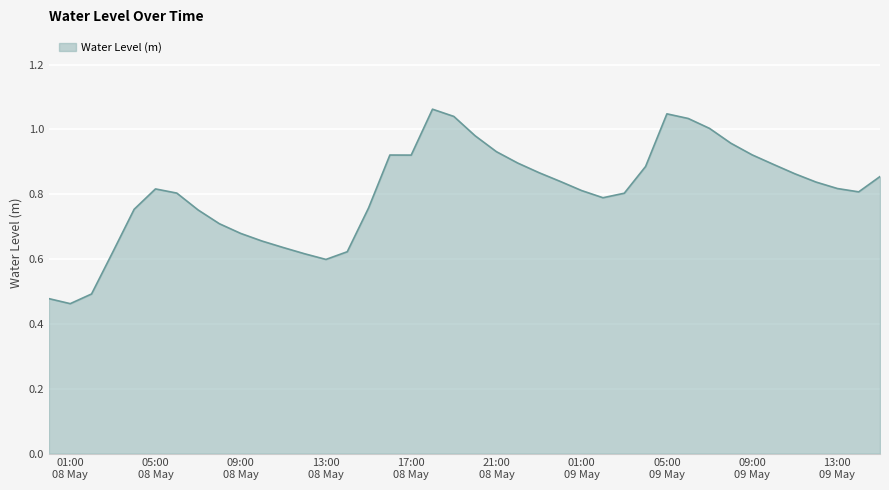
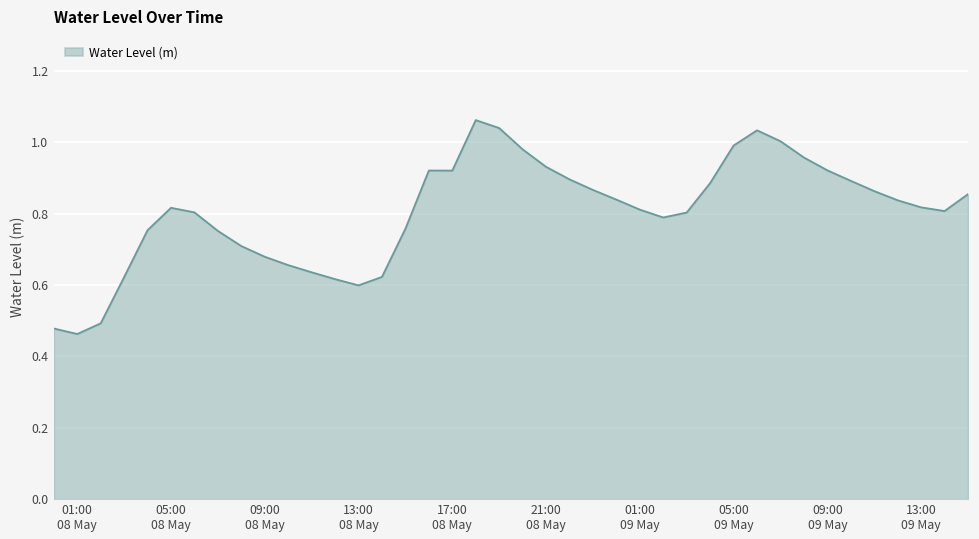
  {
    "01:00 08 May": 0.46,
    "05:00 08 May": 0.82,
    "09:00 08 May": 0.68,
    "13:00 08 May": 0.60,
    "17:00 08 May": 0.92,
    "21:00 08 May": 0.93,
    "01:00 09 May": 0.81,
-   "05:00 09 May": 1.05,
+   "05:00 09 May": 0.99,
    "09:00 09 May": 0.92,
    "13:00 09 May": 0.82
  }
